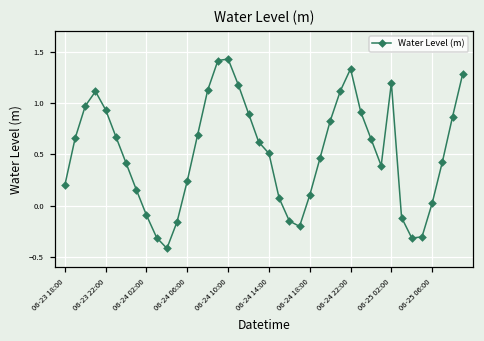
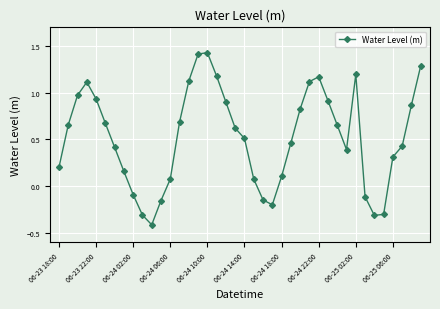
  {
    "06-23 18:00": 0.2,
    "06-23 22:00": 0.9,
    "06-24 02:00": -0.1,
-   "06-24 06:00": 0.2,
+   "06-24 06:00": 0.1,
    "06-24 10:00": 1.4,
    "06-24 14:00": 0.5,
    "06-24 18:00": 0.1,
-   "06-24 22:00": 1.3,
+   "06-24 22:00": 1.2,
    "06-25 02:00": 1.2,
-   "06-25 06:00": 0.0
+   "06-25 06:00": 0.3
  }
